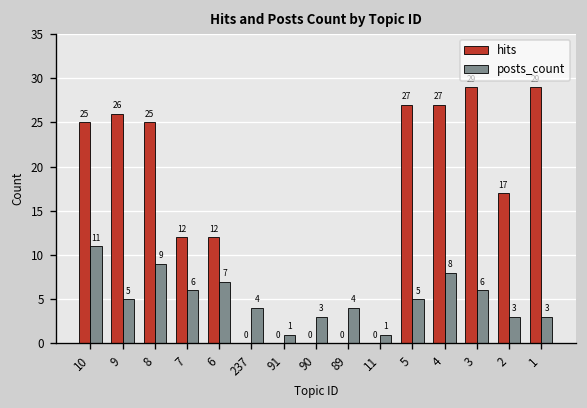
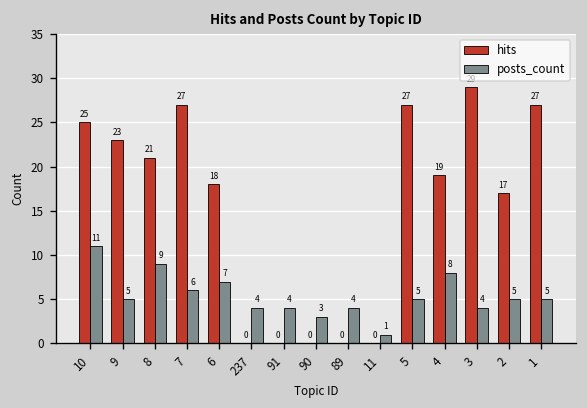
  {
    "hits": {
      "10": 25,
-     "9": 26,
-     "8": 25,
-     "7": 12,
-     "6": 12,
+     "9": 23,
+     "8": 21,
+     "7": 27,
+     "6": 18,
      "237": 0,
      "91": 0,
      "90": 0,
      "89": 0,
      "11": 0,
      "5": 27,
-     "4": 27,
+     "4": 19,
      "2": 17,
-     "1": 29
+     "1": 27
    },
    "posts_count": {
      "10": 11,
      "9": 5,
      "8": 9,
      "7": 6,
      "6": 7,
      "237": 4,
-     "91": 1,
+     "91": 4,
      "90": 3,
      "89": 4,
      "11": 1,
      "5": 5,
      "4": 8,
-     "3": 6,
-     "2": 3,
-     "1": 3
+     "3": 4,
+     "2": 5,
+     "1": 5
    }
  }
